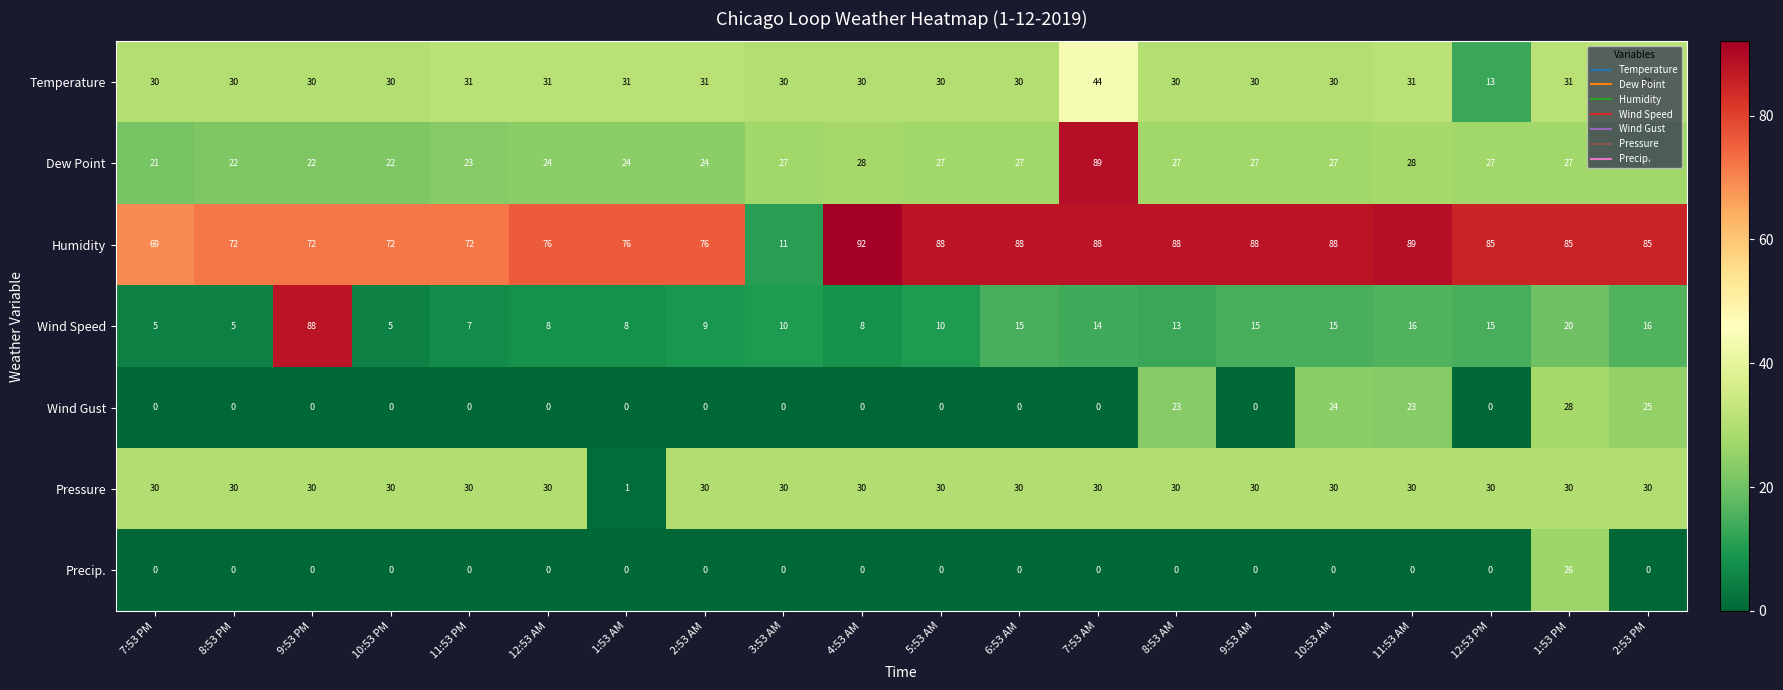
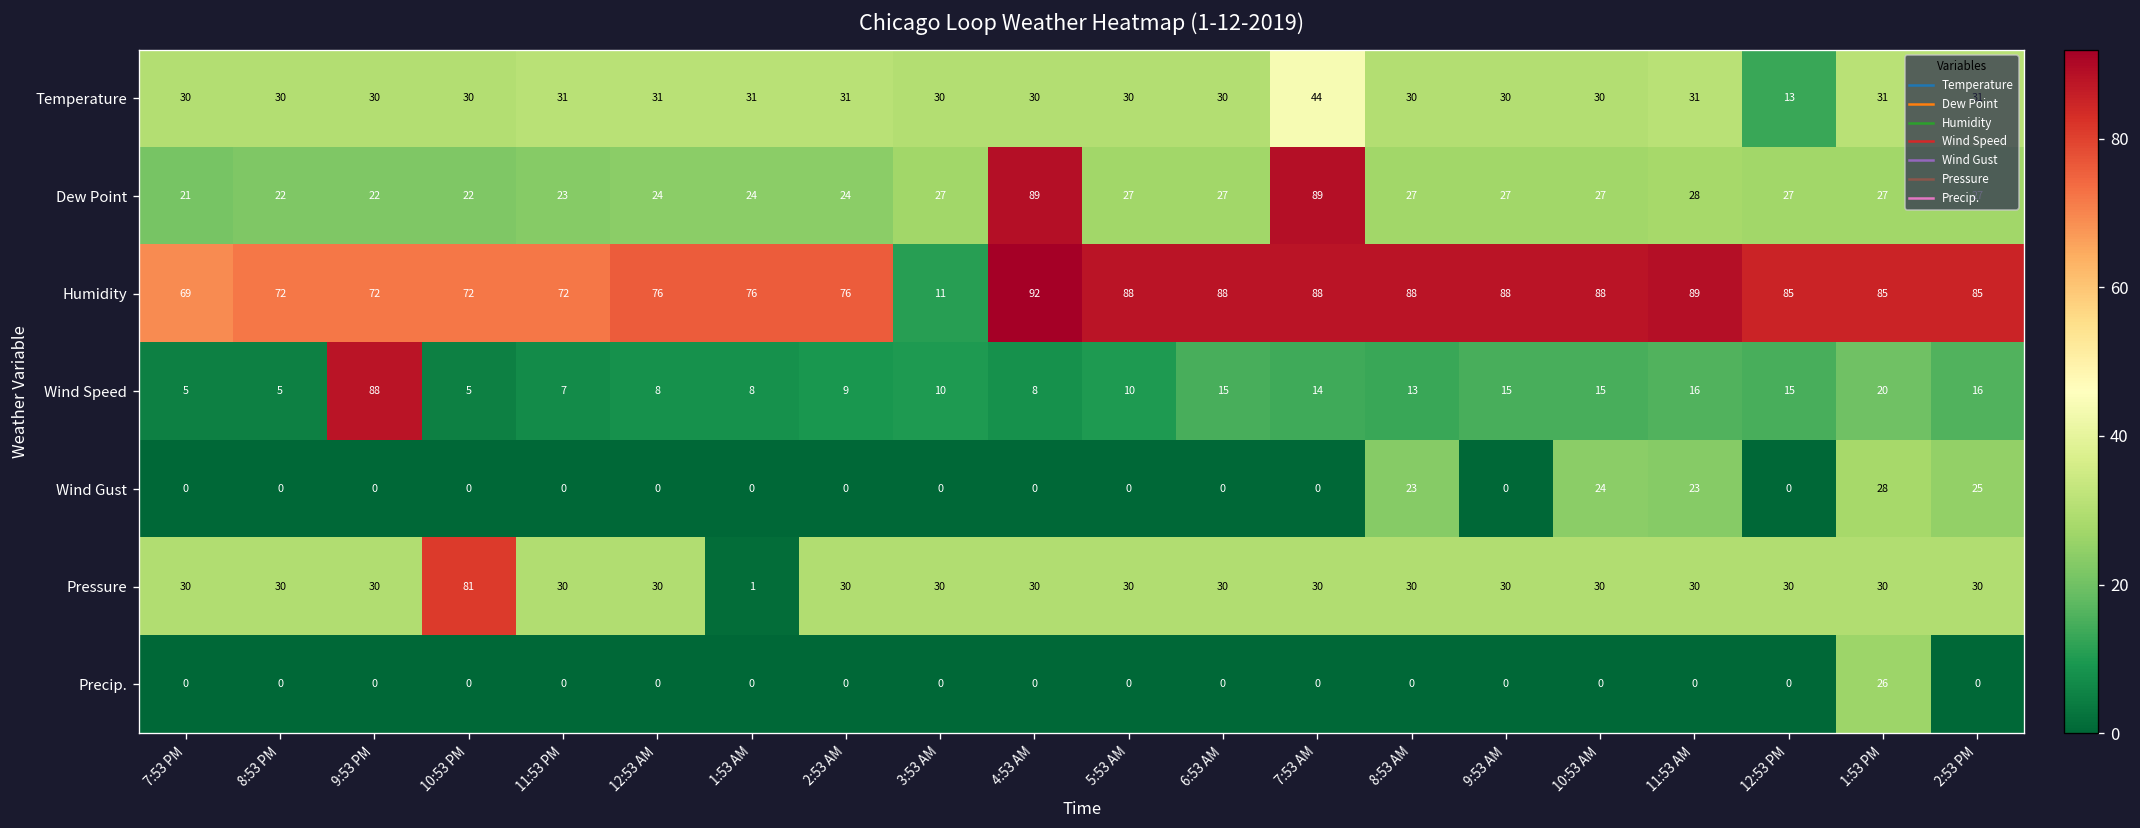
  {
    "Temperature": {
      "7:53 PM": 30,
      "8:53 PM": 30,
      "9:53 PM": 30,
      "10:53 PM": 30,
      "11:53 PM": 31,
      "12:53 AM": 31,
      "1:53 AM": 31,
      "2:53 AM": 31,
      "3:53 AM": 30,
      "4:53 AM": 30,
      "5:53 AM": 30,
      "6:53 AM": 30,
      "7:53 AM": 44,
      "8:53 AM": 30,
      "9:53 AM": 30,
      "10:53 AM": 30,
      "11:53 AM": 31,
      "12:53 PM": 13,
      "1:53 PM": 31
    },
    "Dew Point": {
      "7:53 PM": 21,
      "8:53 PM": 22,
      "9:53 PM": 22,
      "10:53 PM": 22,
      "11:53 PM": 23,
      "12:53 AM": 24,
      "1:53 AM": 24,
      "2:53 AM": 24,
      "3:53 AM": 27,
-     "4:53 AM": 28,
+     "4:53 AM": 89,
      "5:53 AM": 27,
      "6:53 AM": 27,
      "7:53 AM": 89,
      "8:53 AM": 27,
      "9:53 AM": 27,
      "10:53 AM": 27,
      "11:53 AM": 28,
      "12:53 PM": 27,
      "1:53 PM": 27
    },
    "Humidity": {
      "7:53 PM": 69,
      "8:53 PM": 72,
      "9:53 PM": 72,
      "10:53 PM": 72,
      "11:53 PM": 72,
      "12:53 AM": 76,
      "1:53 AM": 76,
      "2:53 AM": 76,
      "3:53 AM": 11,
      "4:53 AM": 92,
      "5:53 AM": 88,
      "6:53 AM": 88,
      "7:53 AM": 88,
      "8:53 AM": 88,
      "9:53 AM": 88,
      "10:53 AM": 88,
      "11:53 AM": 89,
      "12:53 PM": 85,
      "1:53 PM": 85,
      "2:53 PM": 85
    },
    "Wind Speed": {
      "7:53 PM": 5,
      "8:53 PM": 5,
      "9:53 PM": 88,
      "10:53 PM": 5,
      "11:53 PM": 7,
      "12:53 AM": 8,
      "1:53 AM": 8,
      "2:53 AM": 9,
      "3:53 AM": 10,
      "4:53 AM": 8,
      "5:53 AM": 10,
      "6:53 AM": 15,
      "7:53 AM": 14,
      "8:53 AM": 13,
      "9:53 AM": 15,
      "10:53 AM": 15,
      "11:53 AM": 16,
      "12:53 PM": 15,
      "1:53 PM": 20,
      "2:53 PM": 16
    },
    "Wind Gust": {
      "7:53 PM": 0,
      "8:53 PM": 0,
      "9:53 PM": 0,
      "10:53 PM": 0,
      "11:53 PM": 0,
      "12:53 AM": 0,
      "1:53 AM": 0,
      "2:53 AM": 0,
      "3:53 AM": 0,
      "4:53 AM": 0,
      "5:53 AM": 0,
      "6:53 AM": 0,
      "7:53 AM": 0,
      "8:53 AM": 23,
      "9:53 AM": 0,
      "10:53 AM": 24,
      "11:53 AM": 23,
      "12:53 PM": 0,
      "1:53 PM": 28,
      "2:53 PM": 25
    },
    "Pressure": {
      "7:53 PM": 30,
      "8:53 PM": 30,
      "9:53 PM": 30,
-     "10:53 PM": 30,
+     "10:53 PM": 81,
      "11:53 PM": 30,
      "12:53 AM": 30,
      "1:53 AM": 1,
      "2:53 AM": 30,
      "3:53 AM": 30,
      "4:53 AM": 30,
      "5:53 AM": 30,
      "6:53 AM": 30,
      "7:53 AM": 30,
      "8:53 AM": 30,
      "9:53 AM": 30,
      "10:53 AM": 30,
      "11:53 AM": 30,
      "12:53 PM": 30,
      "1:53 PM": 30,
      "2:53 PM": 30
    },
    "Precip.": {
      "7:53 PM": 0,
      "8:53 PM": 0,
      "9:53 PM": 0,
      "10:53 PM": 0,
      "11:53 PM": 0,
      "12:53 AM": 0,
      "1:53 AM": 0,
      "2:53 AM": 0,
      "3:53 AM": 0,
      "4:53 AM": 0,
      "5:53 AM": 0,
      "6:53 AM": 0,
      "7:53 AM": 0,
      "8:53 AM": 0,
      "9:53 AM": 0,
      "10:53 AM": 0,
      "11:53 AM": 0,
      "12:53 PM": 0,
      "1:53 PM": 26,
      "2:53 PM": 0
    }
  }
